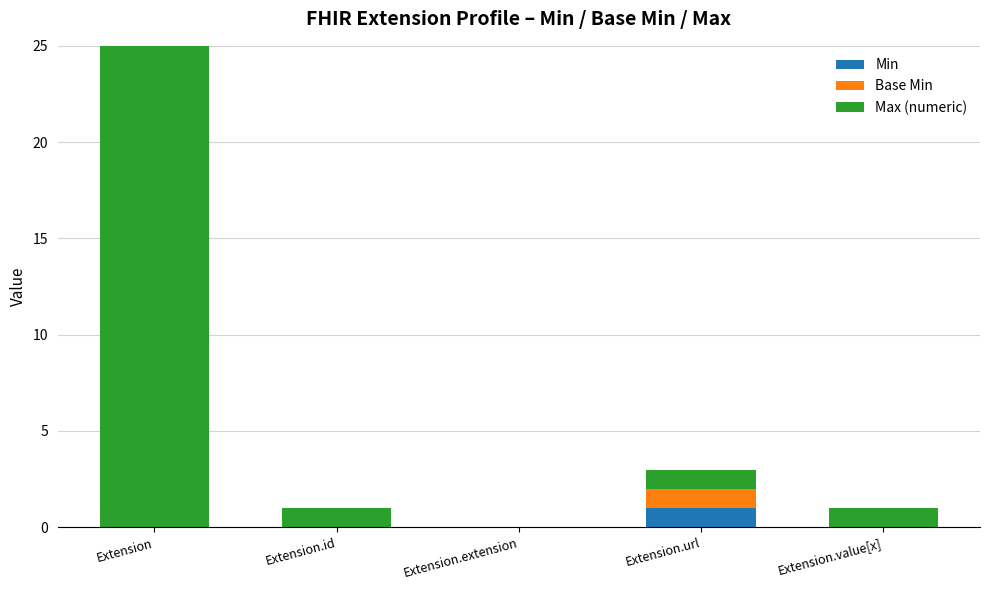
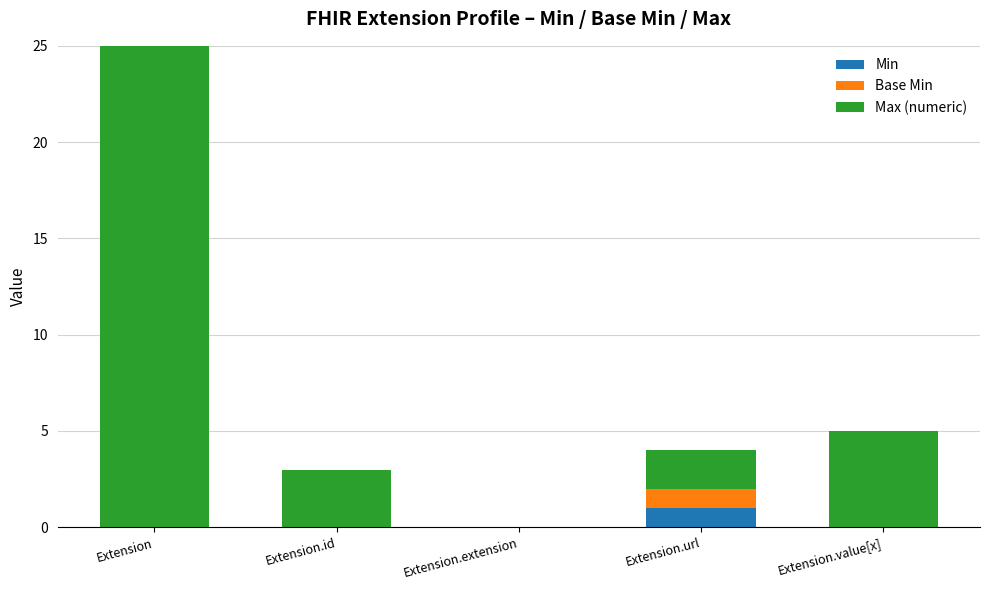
  {
    "Min": {
      "Extension": 0,
      "Extension.id": 0,
      "Extension.extension": 0,
      "Extension.url": 1,
      "Extension.value[x]": 0
    },
    "Max (numeric)": {
-     "Extension.id": 1,
+     "Extension.id": 3,
      "Extension.extension": 0,
-     "Extension.url": 1,
-     "Extension.value[x]": 1
+     "Extension.url": 2,
+     "Extension.value[x]": 5
    }
  }
